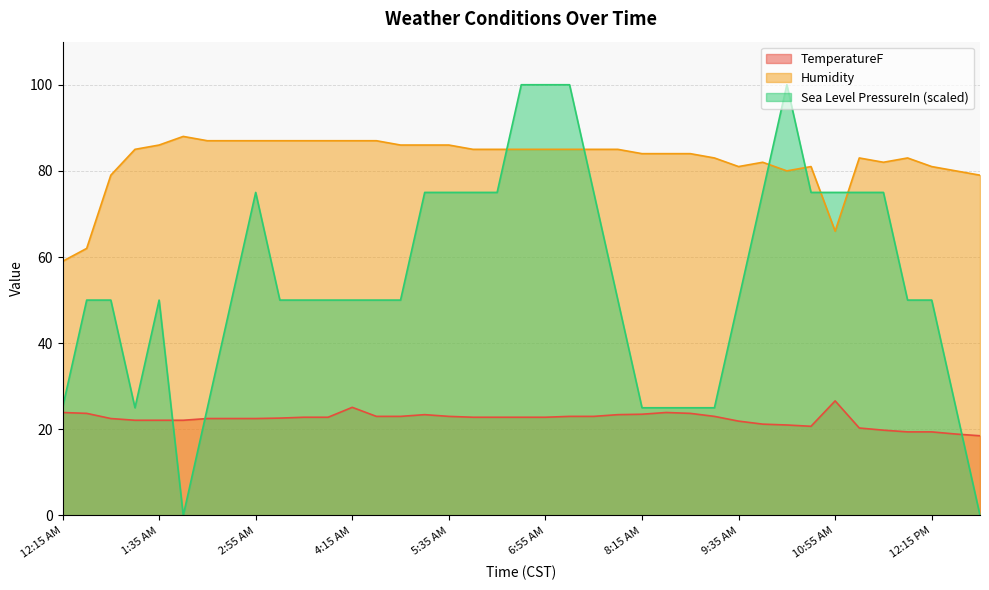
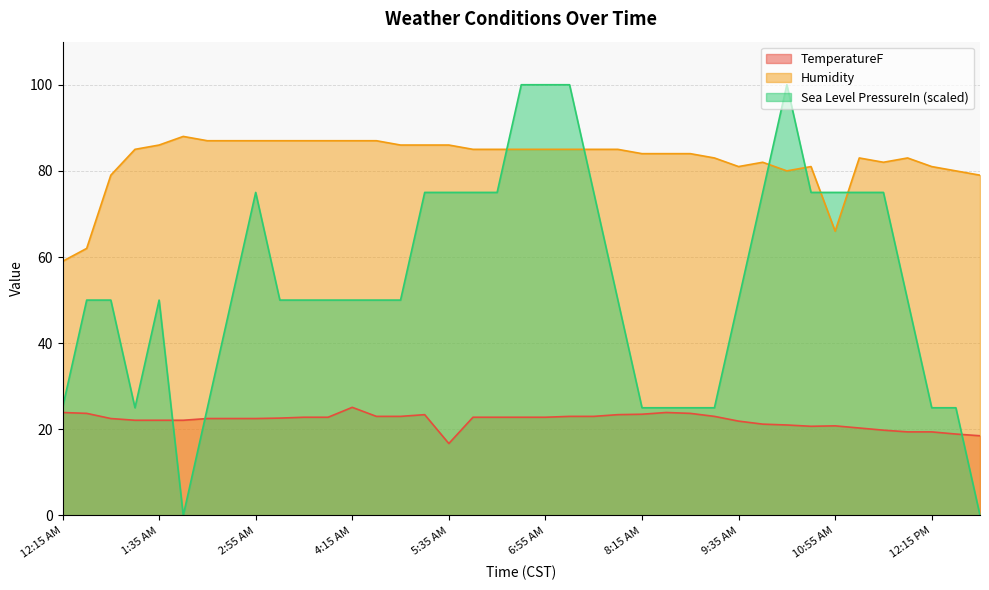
  {
    "TemperatureF": {
      "12:15 AM": 24,
      "1:35 AM": 22,
      "2:55 AM": 23,
      "4:15 AM": 25,
-     "5:35 AM": 23,
+     "5:35 AM": 17,
      "6:55 AM": 23,
      "8:15 AM": 24,
      "9:35 AM": 22,
-     "10:55 AM": 27,
+     "10:55 AM": 21,
      "12:15 PM": 19
    },
    "Humidity": {
      "12:15 AM": 59,
      "1:35 AM": 86,
      "2:55 AM": 87,
      "4:15 AM": 87,
      "5:35 AM": 86,
      "6:55 AM": 85,
      "8:15 AM": 84,
      "9:35 AM": 81,
      "10:55 AM": 66,
      "12:15 PM": 81
    },
    "Sea Level PressureIn (scaled)": {
      "12:15 AM": 25,
      "1:35 AM": 50,
      "2:55 AM": 75,
      "4:15 AM": 50,
      "5:35 AM": 75,
      "6:55 AM": 100,
      "8:15 AM": 25,
      "9:35 AM": 50,
      "10:55 AM": 75,
-     "12:15 PM": 50
+     "12:15 PM": 25
    }
  }
